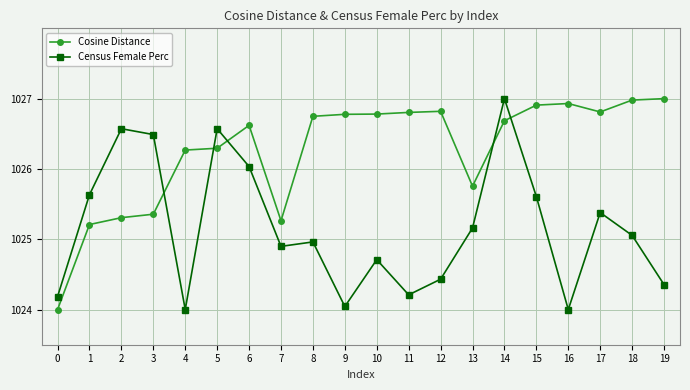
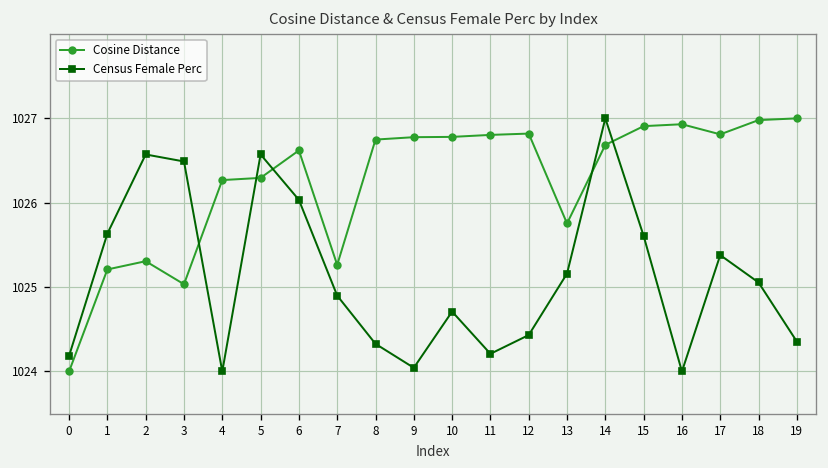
  {
    "Cosine Distance": {
      "0": 1024.0,
      "1": 1025.2,
      "2": 1025.3,
-     "3": 1025.4,
+     "3": 1025.0,
      "4": 1026.3,
      "5": 1026.3,
      "6": 1026.6,
      "7": 1025.3,
      "8": 1026.7,
      "9": 1026.8,
      "10": 1026.8,
      "11": 1026.8,
      "12": 1026.8,
      "13": 1025.8,
      "14": 1026.7,
      "15": 1026.9,
      "16": 1026.9,
      "17": 1026.8,
      "18": 1027.0,
      "19": 1027.0
    },
    "Census Female Perc": {
      "0": 1024.2,
      "1": 1025.6,
      "2": 1026.6,
      "3": 1026.5,
      "4": 1024.0,
      "5": 1026.6,
      "6": 1026.0,
      "7": 1024.9,
-     "8": 1025.0,
+     "8": 1024.3,
      "9": 1024.0,
      "10": 1024.7,
      "11": 1024.2,
      "12": 1024.4,
      "13": 1025.2,
      "14": 1027.0,
      "15": 1025.6,
      "16": 1024.0,
      "17": 1025.4,
      "18": 1025.1,
      "19": 1024.4
    }
  }
